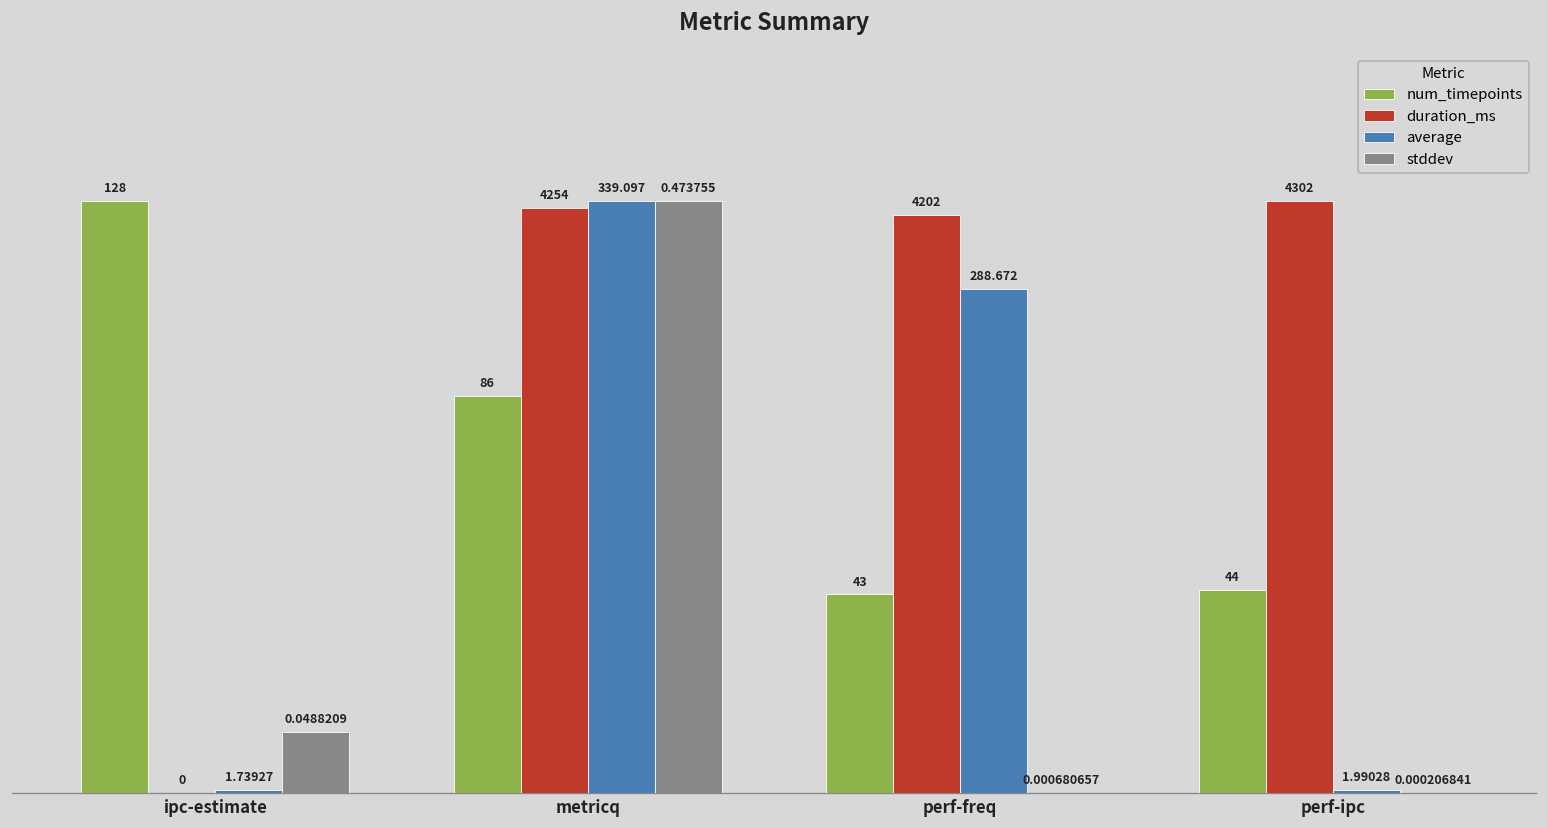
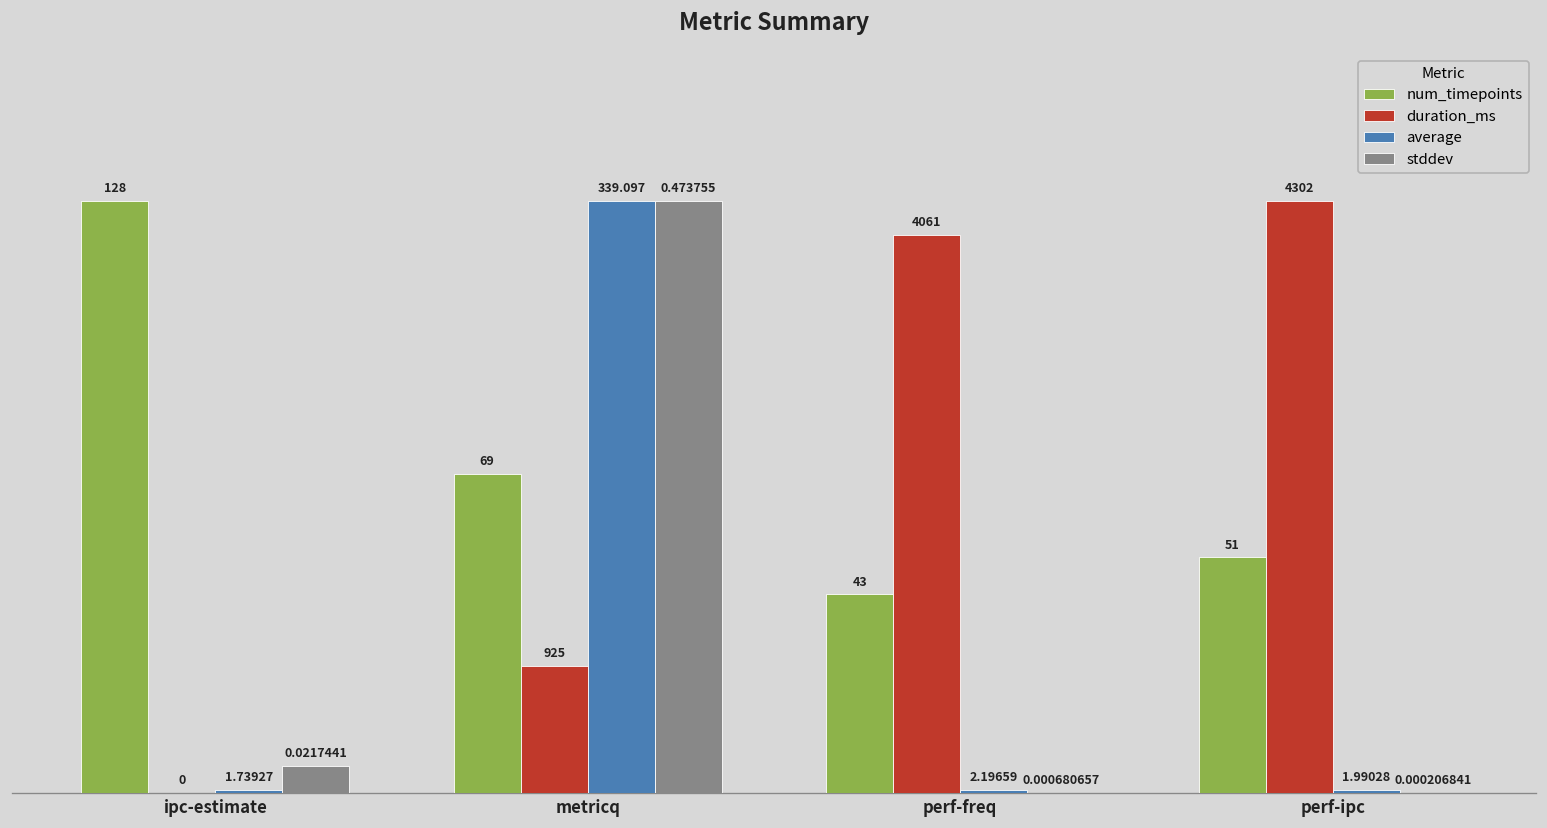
  {
    "num_timepoints": {
-     "metricq": 86,
-     "perf-ipc": 44
+     "metricq": 69,
+     "perf-ipc": 51
    },
    "duration_ms": {
      "ipc-estimate": 0,
-     "metricq": 4254,
-     "perf-freq": 4202
+     "metricq": 925,
+     "perf-freq": 4061
    },
    "average": {
-     "perf-freq": 288.672
+     "perf-freq": 2.19659
    },
    "stddev": {
-     "ipc-estimate": 0.0488209
+     "ipc-estimate": 0.0217441
    }
  }
